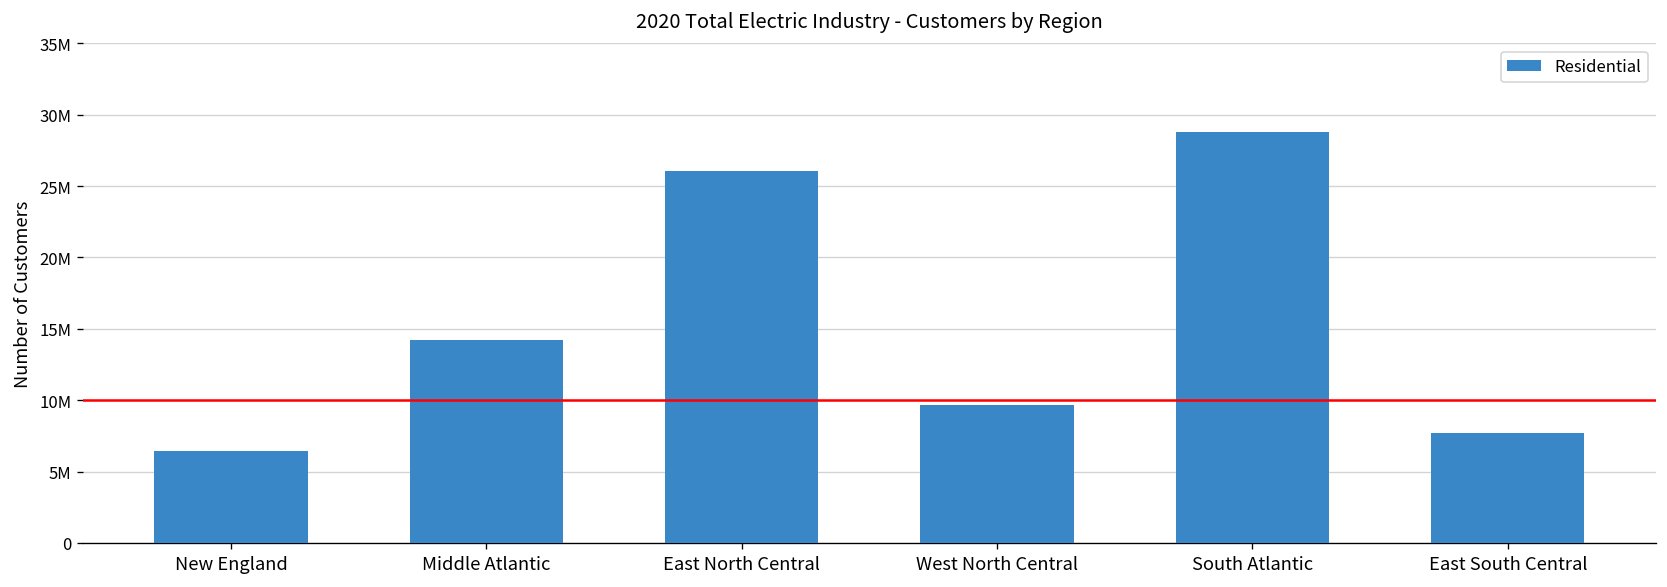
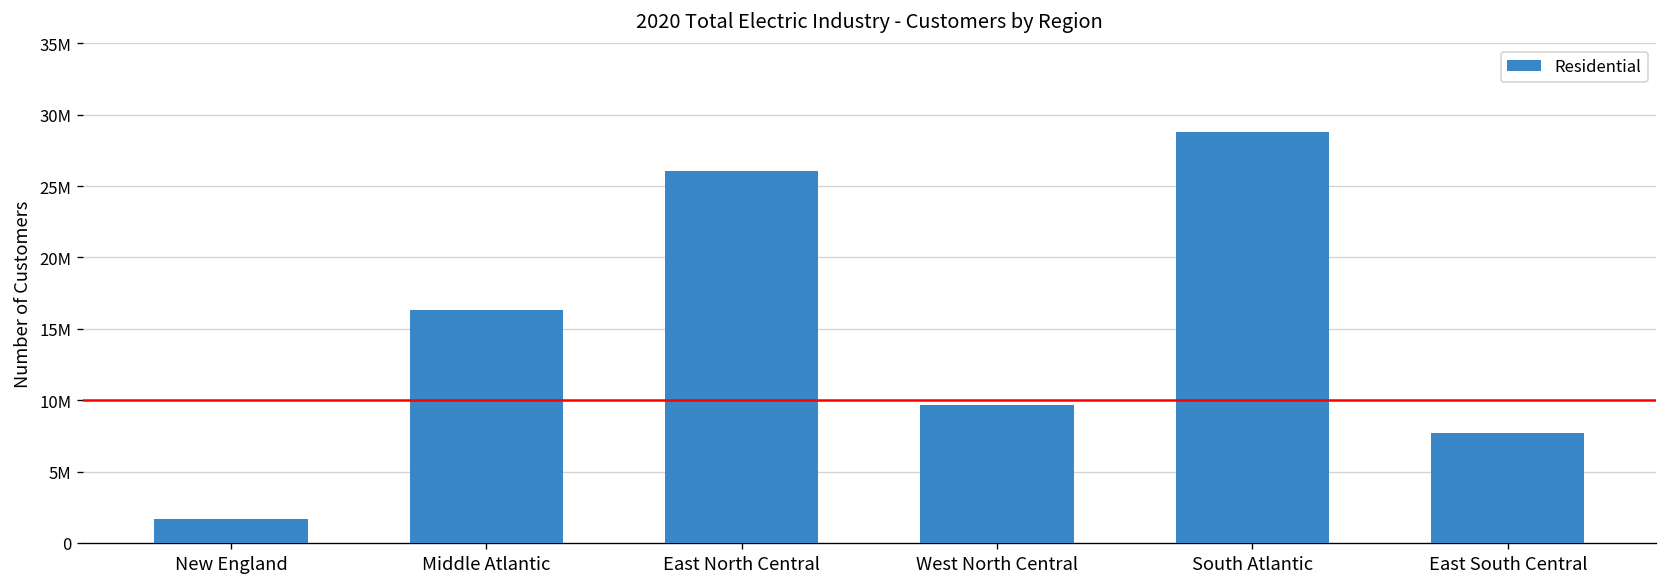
  {
-   "New England": 6400000,
-   "Middle Atlantic": 14200000,
+   "New England": 1700000,
+   "Middle Atlantic": 16300000,
    "East North Central": 26000000,
    "West North Central": 9600000,
    "South Atlantic": 28800000,
    "East South Central": 7700000
  }
